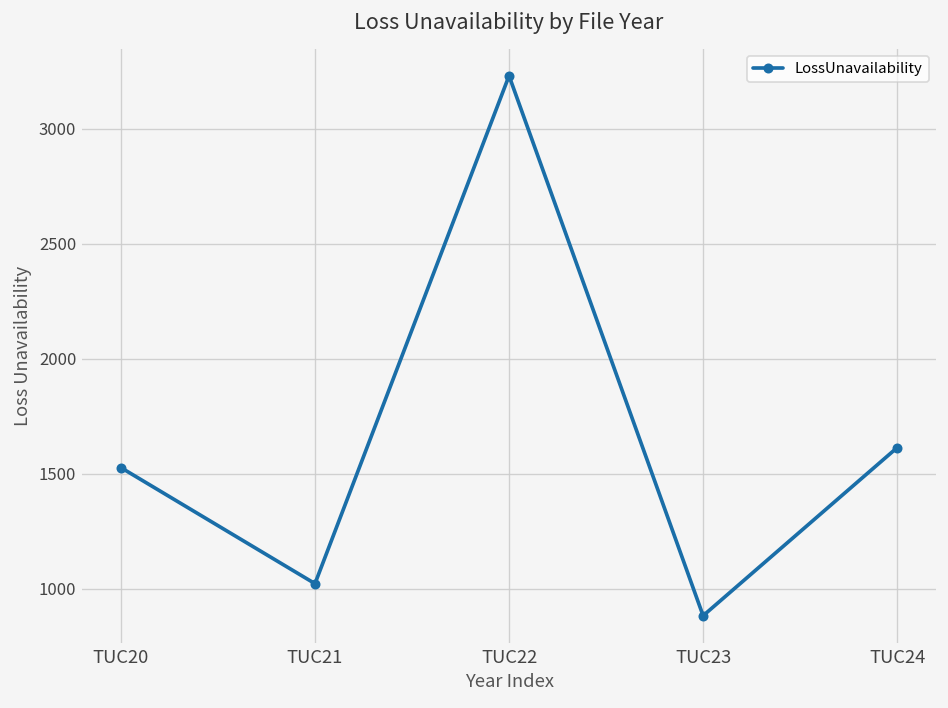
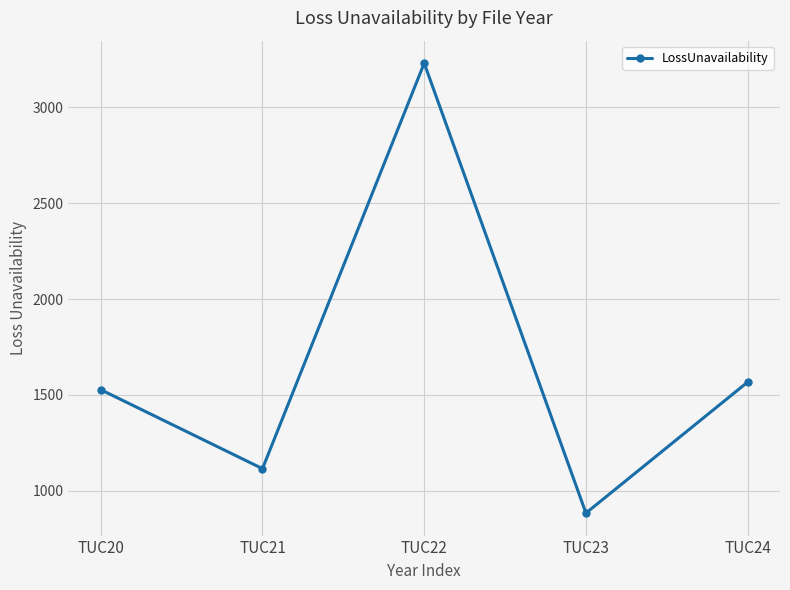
  {
    "TUC20": 1530,
-   "TUC21": 1020,
+   "TUC21": 1110,
    "TUC22": 3230,
    "TUC23": 880,
-   "TUC24": 1610
+   "TUC24": 1570
  }
